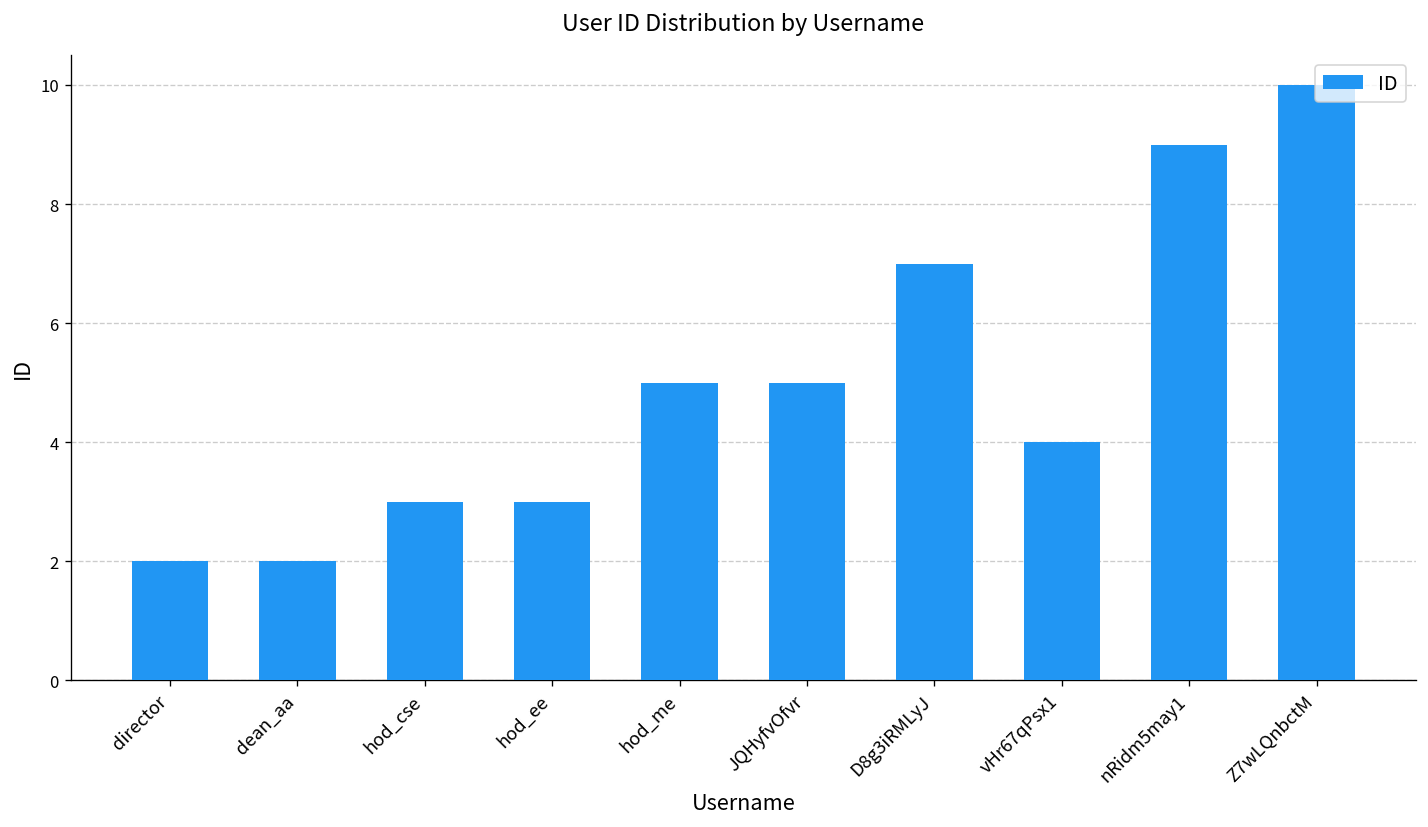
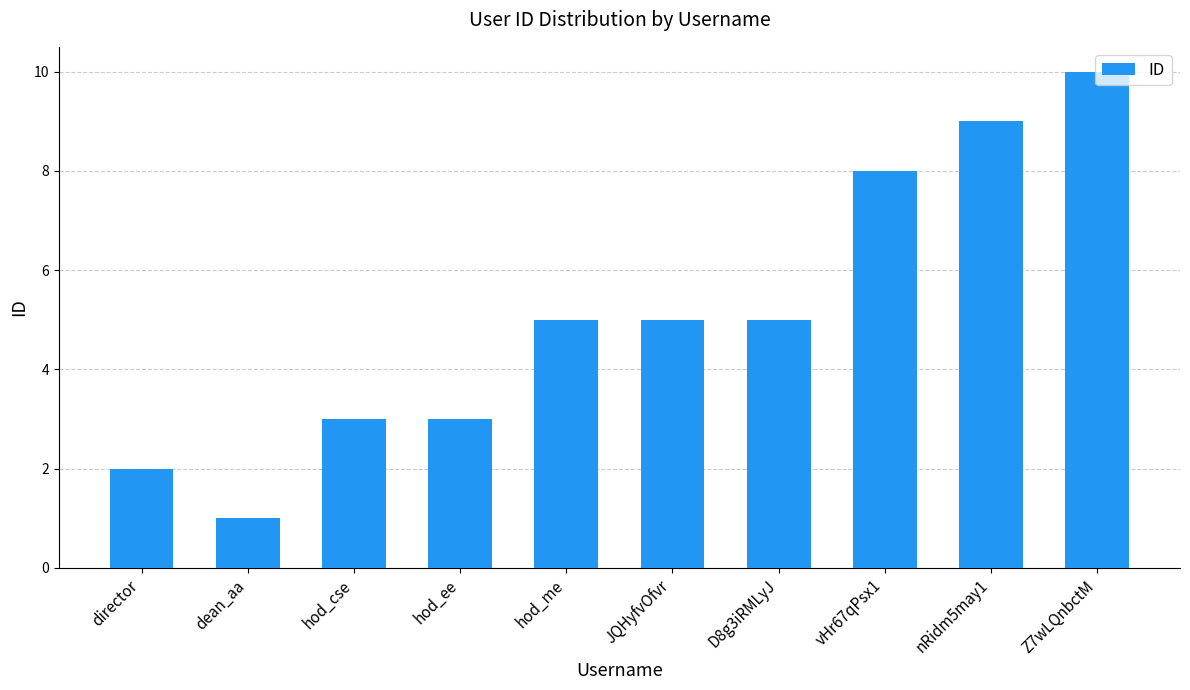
  {
    "director": 2,
-   "dean_aa": 2,
+   "dean_aa": 1,
    "hod_cse": 3,
    "hod_ee": 3,
    "hod_me": 5,
    "JQHyfvOfvr": 5,
-   "D8g3iRMLyJ": 7,
-   "vHr67qPsx1": 4,
+   "D8g3iRMLyJ": 5,
+   "vHr67qPsx1": 8,
    "nRidm5may1": 9
  }
